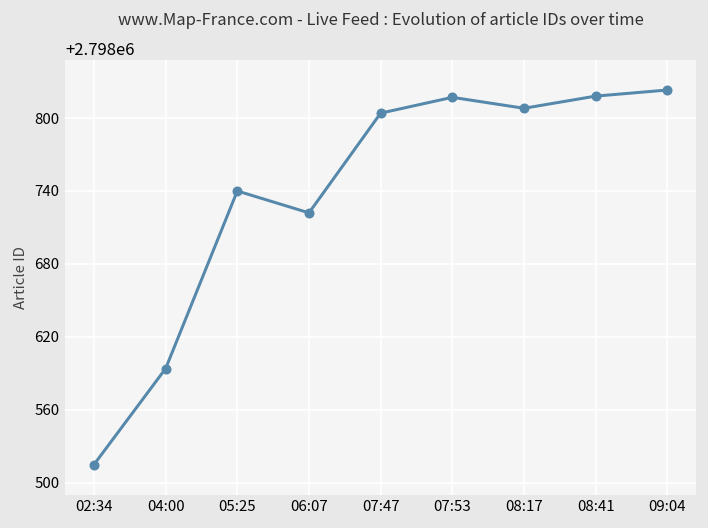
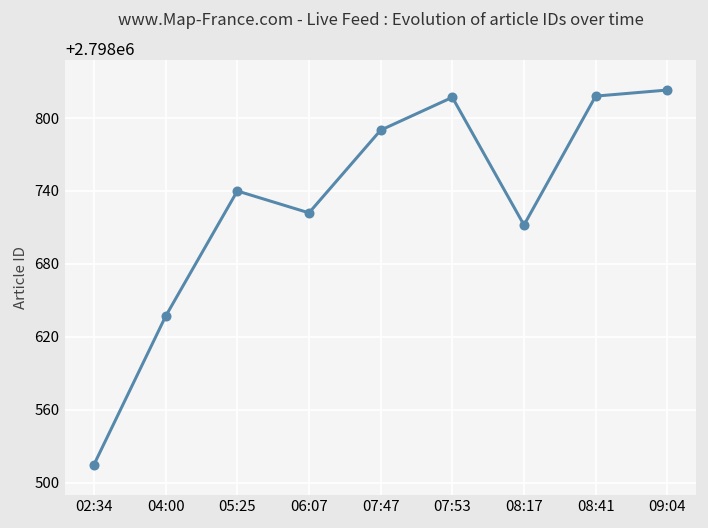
  {
    "02:34": 2798515,
-   "04:00": 2798594,
+   "04:00": 2798637,
    "05:25": 2798740,
    "06:07": 2798722,
-   "07:47": 2798804,
+   "07:47": 2798790,
    "07:53": 2798817,
-   "08:17": 2798808,
+   "08:17": 2798712,
    "08:41": 2798818,
    "09:04": 2798823
  }
